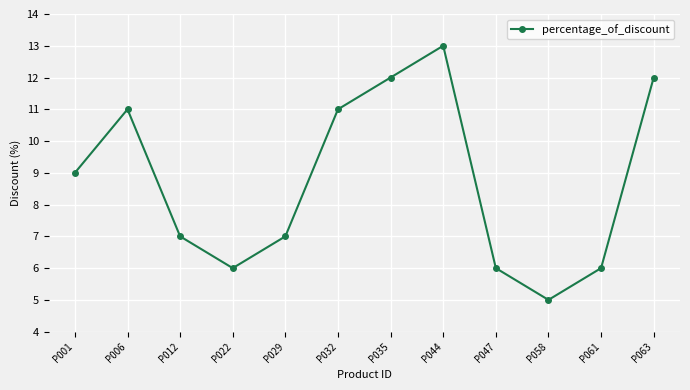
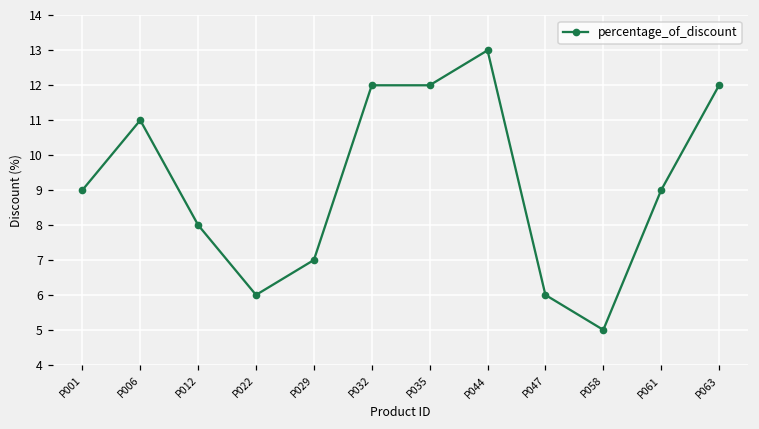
  {
    "P001": 9,
    "P006": 11,
-   "P012": 7,
+   "P012": 8,
    "P022": 6,
    "P029": 7,
-   "P032": 11,
+   "P032": 12,
    "P035": 12,
    "P044": 13,
    "P047": 6,
    "P058": 5,
-   "P061": 6,
+   "P061": 9,
    "P063": 12
  }
